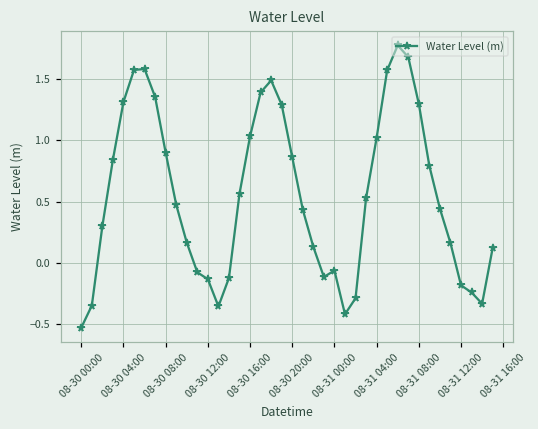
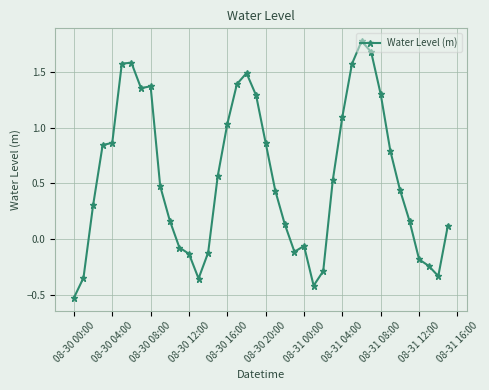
  {
    "08-30 00:00": -0.53,
-   "08-30 04:00": 1.31,
-   "08-30 08:00": 0.90,
+   "08-30 04:00": 0.86,
+   "08-30 08:00": 1.37,
    "08-30 12:00": -0.13,
    "08-30 16:00": 1.03,
    "08-30 20:00": 0.86,
    "08-31 00:00": -0.06,
-   "08-31 04:00": 1.02,
+   "08-31 04:00": 1.10,
    "08-31 08:00": 1.30,
    "08-31 12:00": -0.18
  }
